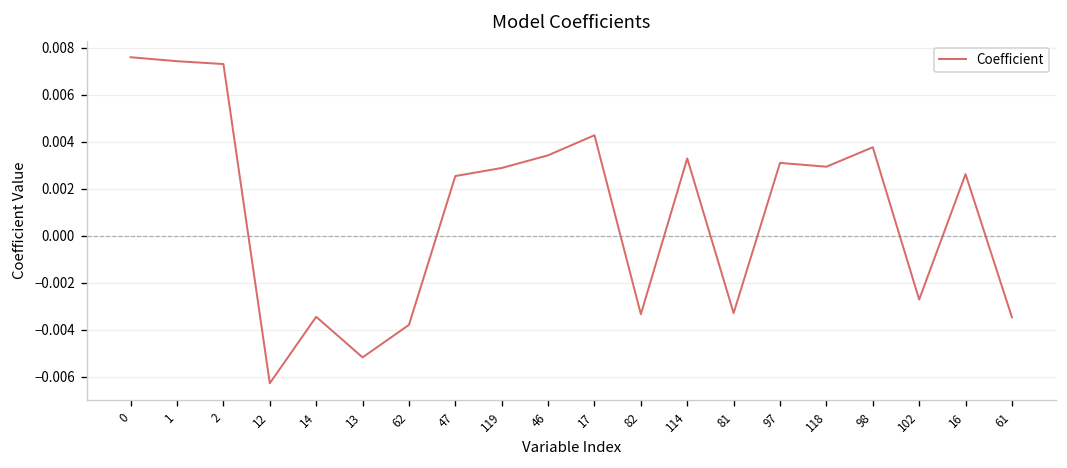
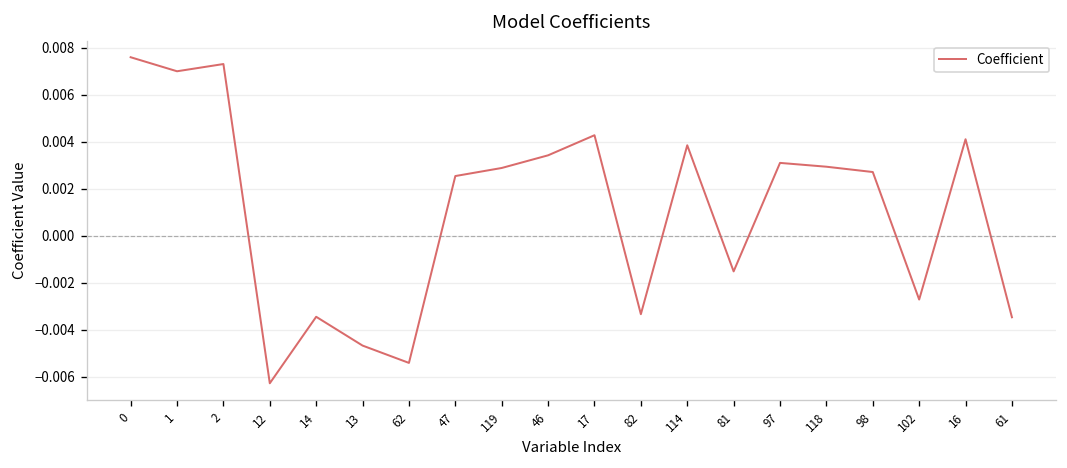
  {
    "0": 0.0076,
-   "1": 0.0074,
+   "1": 0.0070,
    "2": 0.0073,
    "12": -0.0063,
    "14": -0.0034,
-   "13": -0.0052,
-   "62": -0.0038,
+   "13": -0.0047,
+   "62": -0.0054,
    "47": 0.0025,
    "119": 0.0029,
    "46": 0.0034,
    "17": 0.0043,
    "82": -0.0033,
-   "114": 0.0033,
-   "81": -0.0033,
+   "114": 0.0039,
+   "81": -0.0015,
    "97": 0.0031,
    "118": 0.0029,
-   "98": 0.0038,
+   "98": 0.0027,
    "102": -0.0027,
-   "16": 0.0026,
+   "16": 0.0041,
    "61": -0.0035
  }
